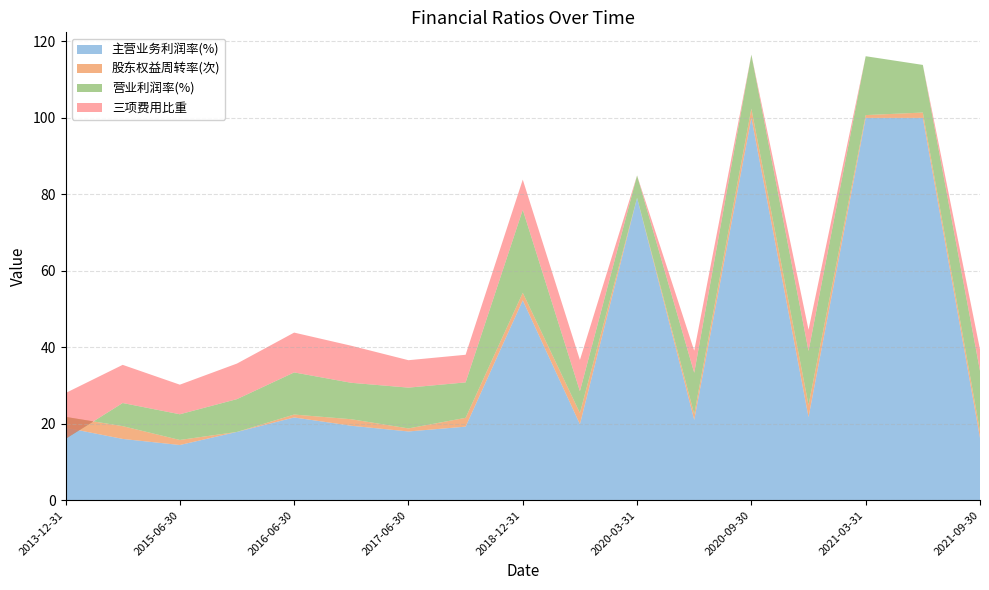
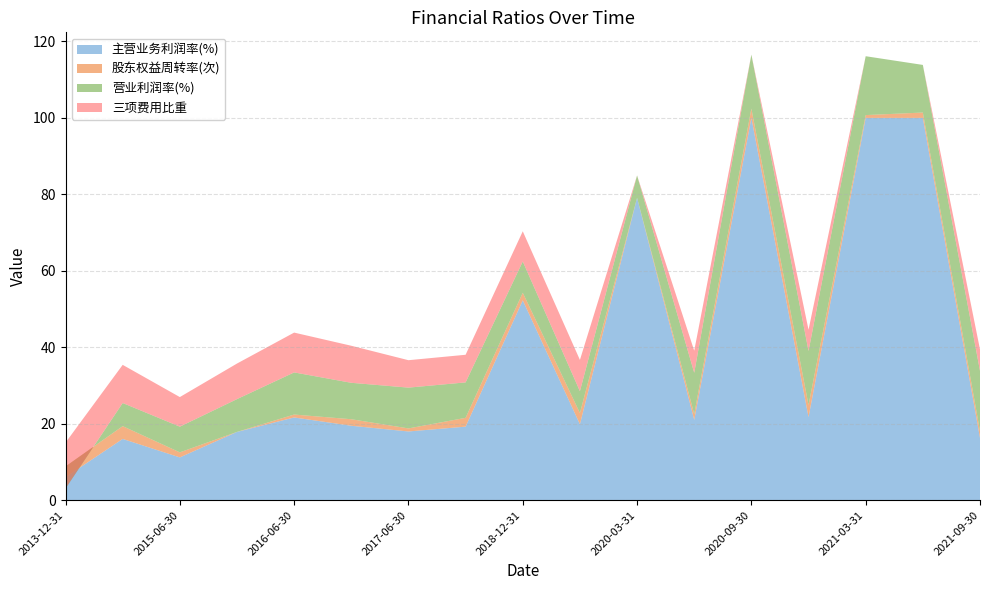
  {
    "主营业务利润率(%)": {
-     "2013-12-31": 19,
-     "2015-06-30": 14,
+     "2013-12-31": 6,
+     "2015-06-30": 11,
      "2016-06-30": 22,
      "2017-06-30": 18,
      "2018-12-31": 52,
      "2020-09-30": 100,
      "2021-03-31": 100,
      "2021-09-30": 16
    },
    "营业利润率(%)": {
      "2015-06-30": 7,
      "2016-06-30": 11,
      "2017-06-30": 11,
-     "2018-12-31": 22,
+     "2018-12-31": 8,
      "2021-09-30": 16
    }
  }
